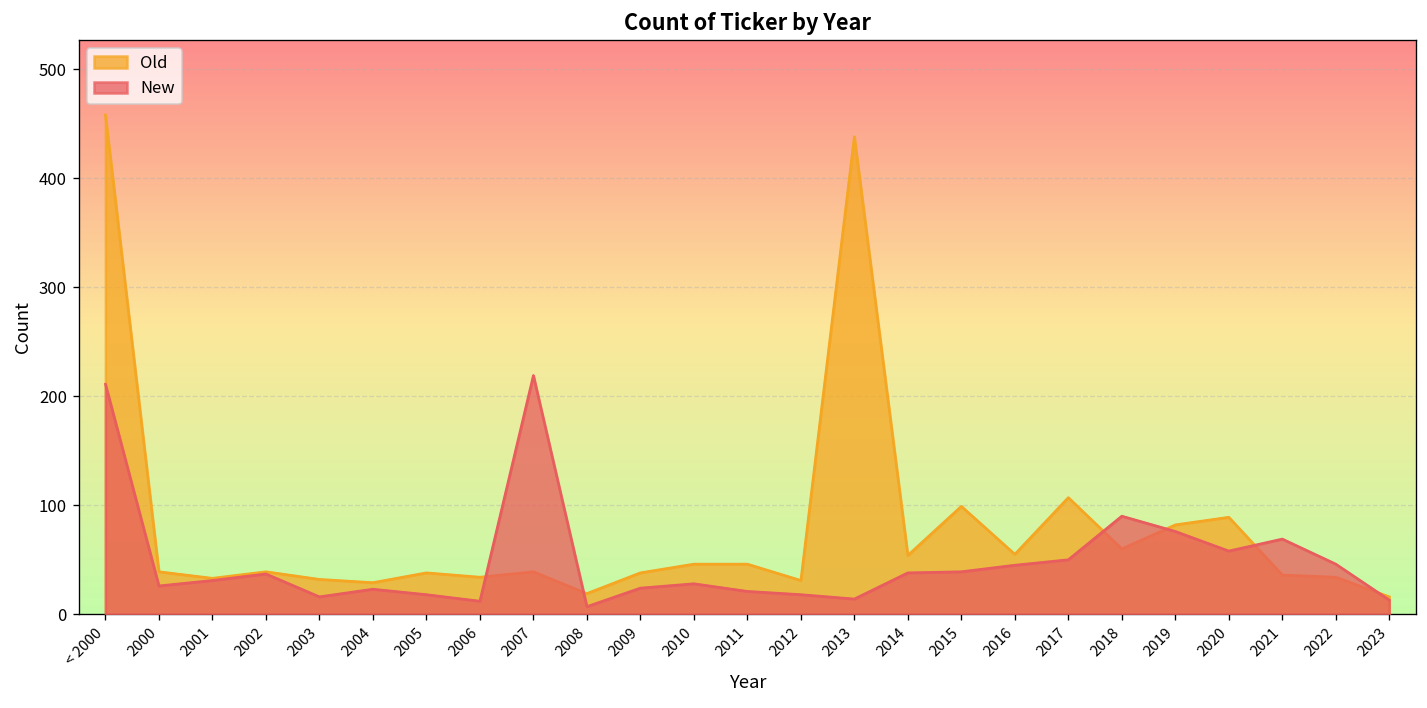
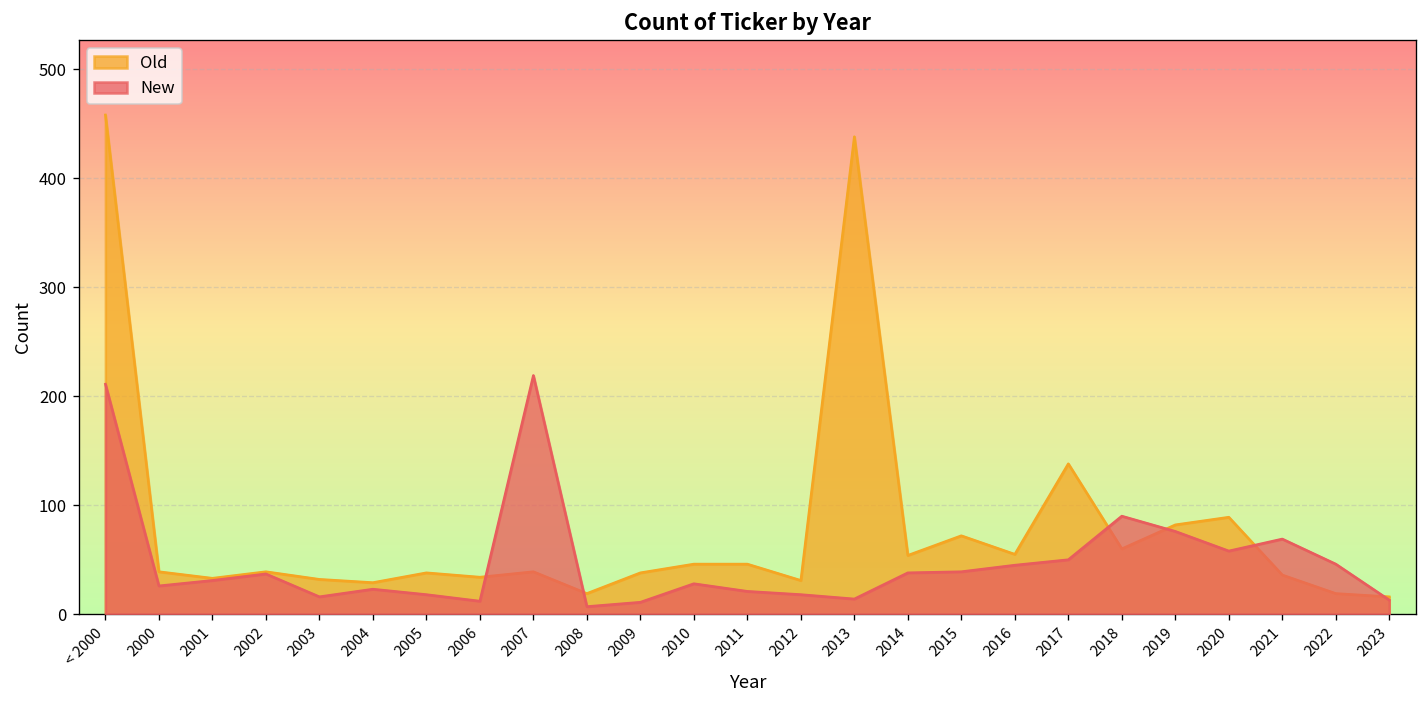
  {
    "Old": {
      "< 2000": 460,
      "2000": 40,
      "2003": 30,
      "2004": 30,
      "2005": 40,
      "2006": 30,
      "2007": 40,
      "2008": 20,
      "2009": 40,
      "2010": 50,
      "2011": 50,
      "2012": 30,
      "2013": 440,
      "2014": 50,
-     "2015": 100,
+     "2015": 70,
      "2016": 60,
-     "2017": 110,
+     "2017": 140,
      "2018": 60,
      "2019": 80,
      "2020": 90,
      "2021": 40,
-     "2022": 30,
+     "2022": 20,
      "2023": 20
    },
    "New": {
      "< 2000": 210,
      "2000": 30,
      "2003": 20,
      "2004": 20,
      "2005": 20,
      "2006": 10,
      "2007": 220,
      "2008": 10,
-     "2009": 20,
+     "2009": 10,
      "2010": 30,
      "2011": 20,
      "2012": 20,
      "2013": 10,
      "2014": 40,
      "2015": 40,
      "2016": 50,
      "2017": 50,
      "2018": 90,
      "2019": 80,
      "2020": 60,
      "2021": 70,
      "2022": 50,
      "2023": 10
    }
  }
